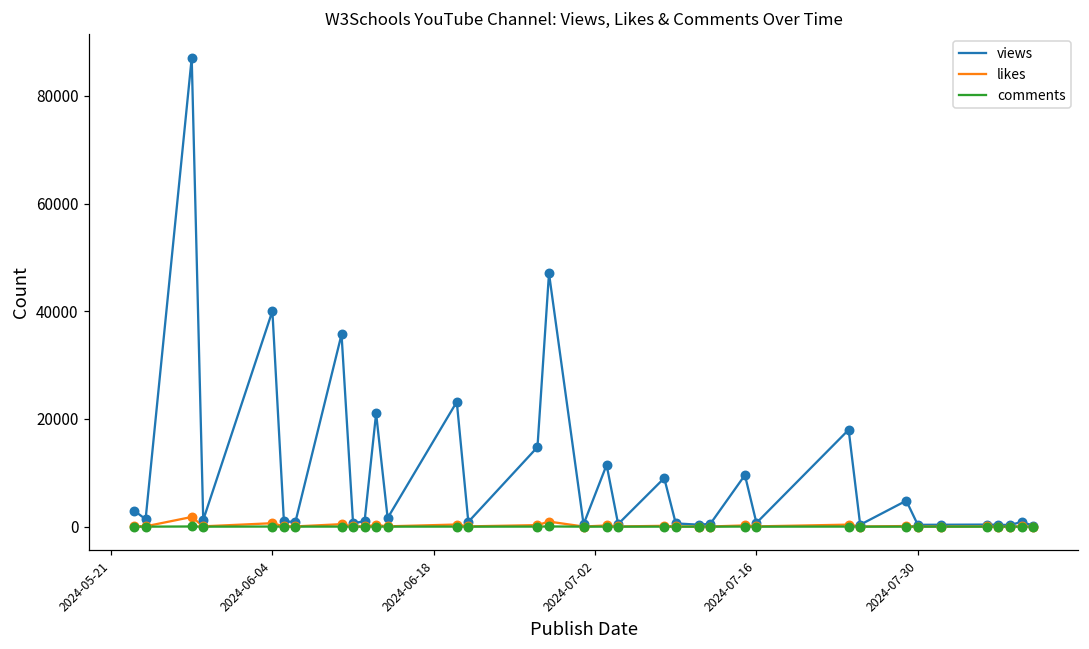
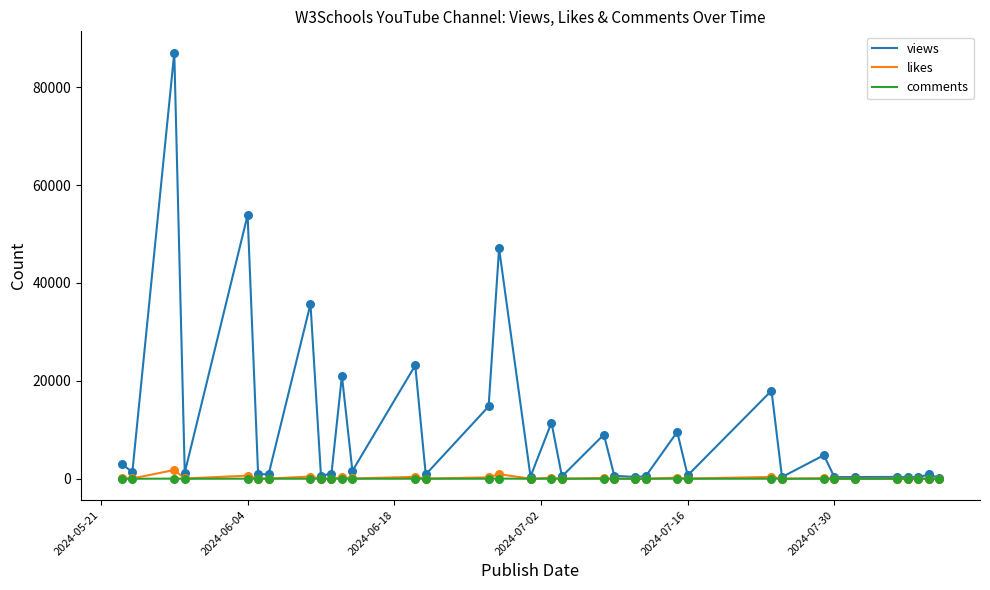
  {
    "views": {
-     "2024-06-04": 40000,
+     "2024-06-04": 54000,
      "2024-07-16": 1000
    },
    "likes": {
      "2024-06-04": 1000
    },
    "comments": {
      "2024-06-04": 0
    }
  }
